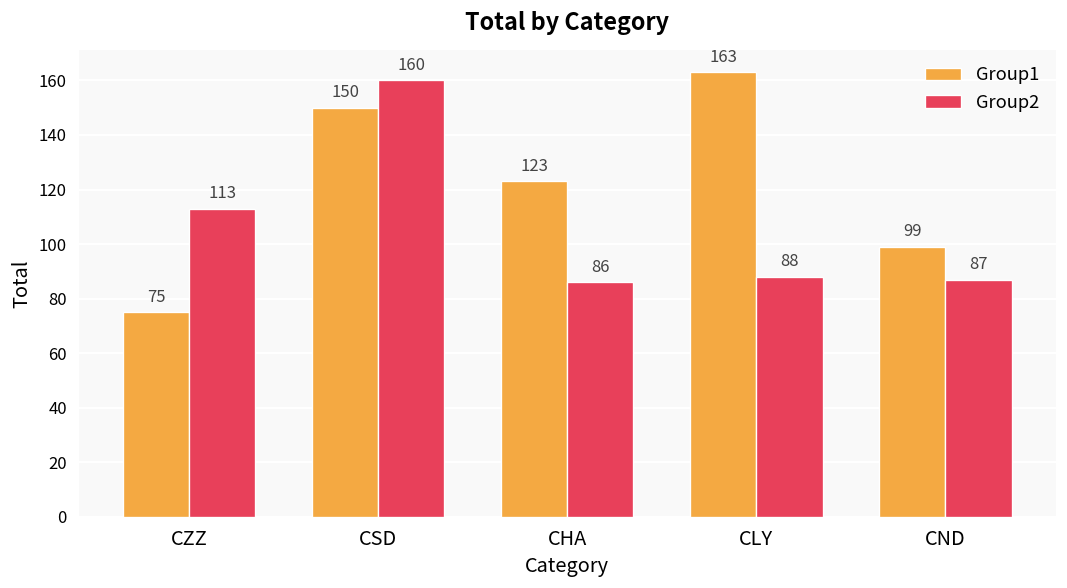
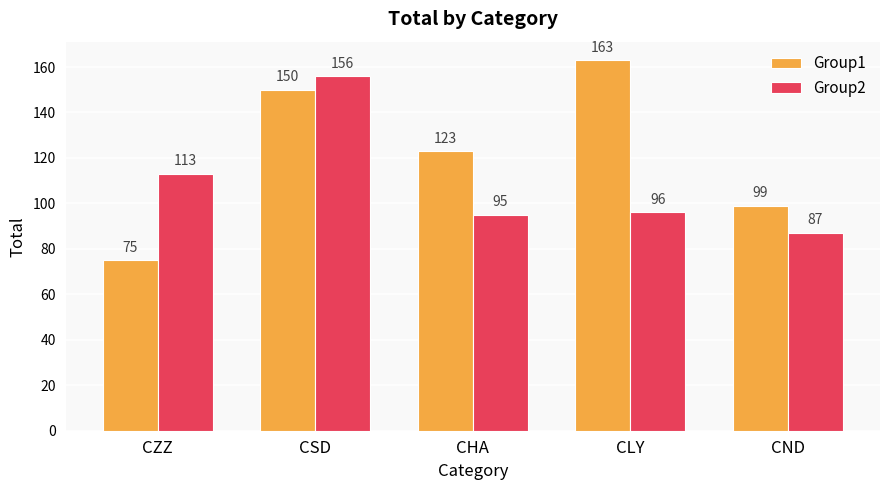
  {
    "Group1": {
      "CZZ": 75,
      "CSD": 150,
      "CHA": 123,
      "CLY": 163,
      "CND": 99
    },
    "Group2": {
      "CZZ": 113,
-     "CSD": 160,
-     "CHA": 86,
-     "CLY": 88,
+     "CSD": 156,
+     "CHA": 95,
+     "CLY": 96,
      "CND": 87
    }
  }
